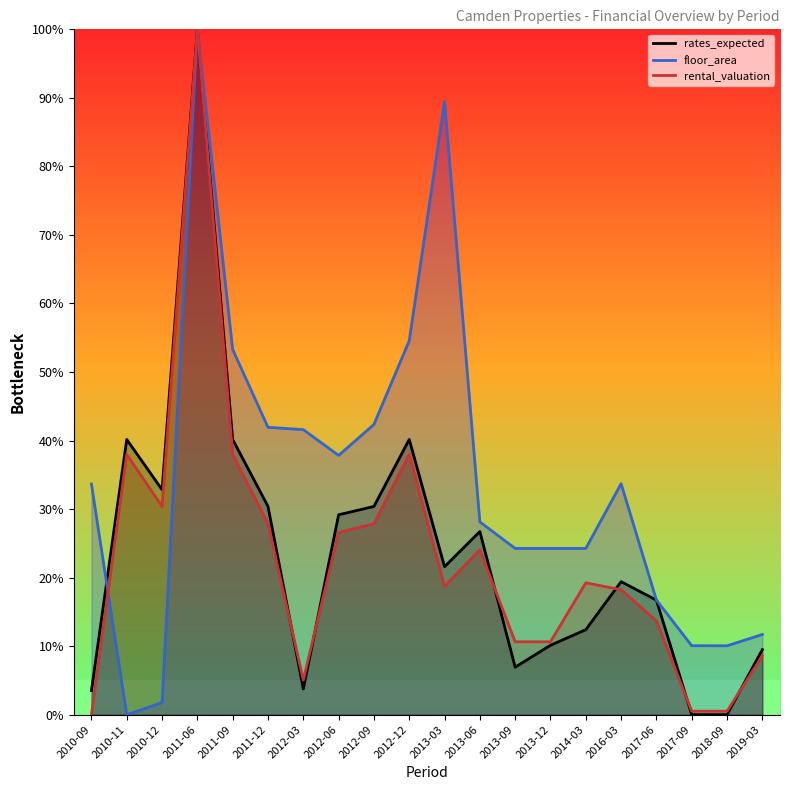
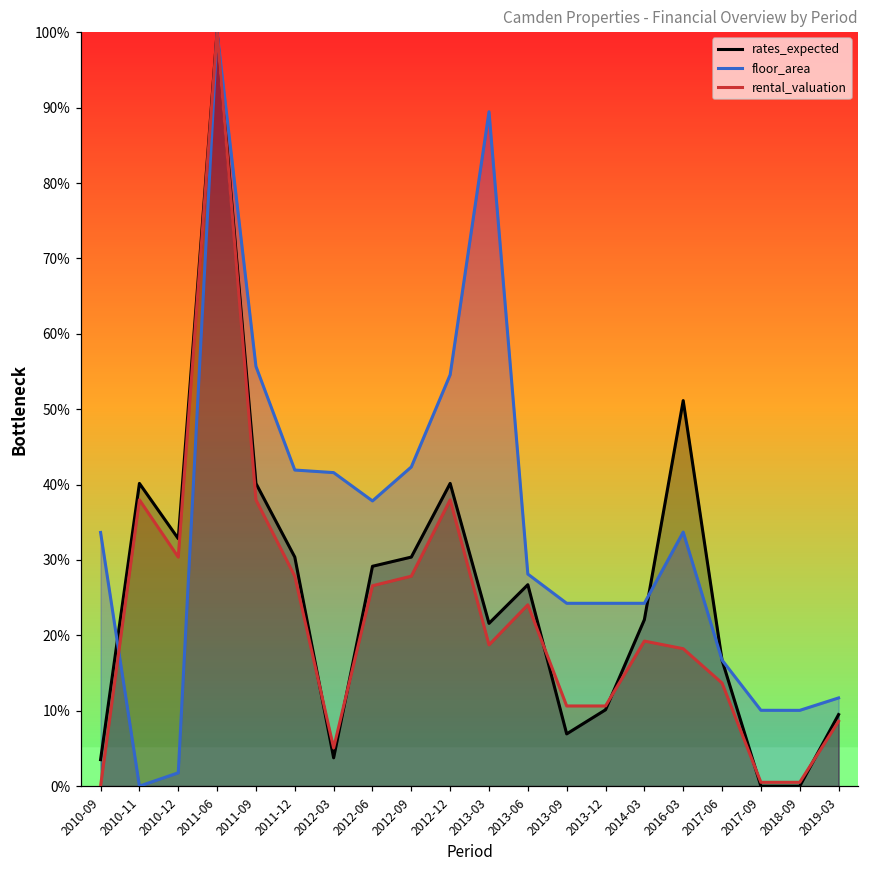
  {
    "rates_expected": {
      "2010-11": "40%",
      "2010-12": "33%",
      "2011-09": "40%",
      "2011-12": "30%",
      "2012-06": "29%",
      "2012-09": "30%",
      "2012-12": "40%",
      "2013-03": "22%",
      "2013-06": "27%",
      "2013-09": "7%",
      "2013-12": "10%",
-     "2014-03": "12%",
-     "2016-03": "19%",
+     "2014-03": "22%",
+     "2016-03": "51%",
      "2019-03": "9%"
    },
    "floor_area": {
      "2010-09": "34%",
-     "2011-09": "53%",
+     "2011-09": "56%",
      "2011-12": "42%",
      "2012-03": "42%",
      "2012-06": "38%",
      "2012-09": "42%",
      "2012-12": "55%",
      "2013-03": "89%",
      "2013-06": "28%",
      "2013-09": "24%",
      "2013-12": "24%",
      "2014-03": "24%",
      "2016-03": "34%",
      "2017-09": "10%",
      "2018-09": "10%",
      "2019-03": "12%"
    },
    "rental_valuation": {
      "2010-11": "38%",
      "2010-12": "30%",
      "2011-09": "38%",
      "2011-12": "28%",
      "2012-03": "5%",
      "2012-06": "27%",
      "2012-09": "28%",
      "2012-12": "38%",
      "2013-03": "19%",
      "2013-06": "24%",
      "2013-09": "11%",
      "2013-12": "11%",
      "2014-03": "19%",
      "2016-03": "18%",
      "2017-06": "14%",
      "2019-03": "9%"
    }
  }
